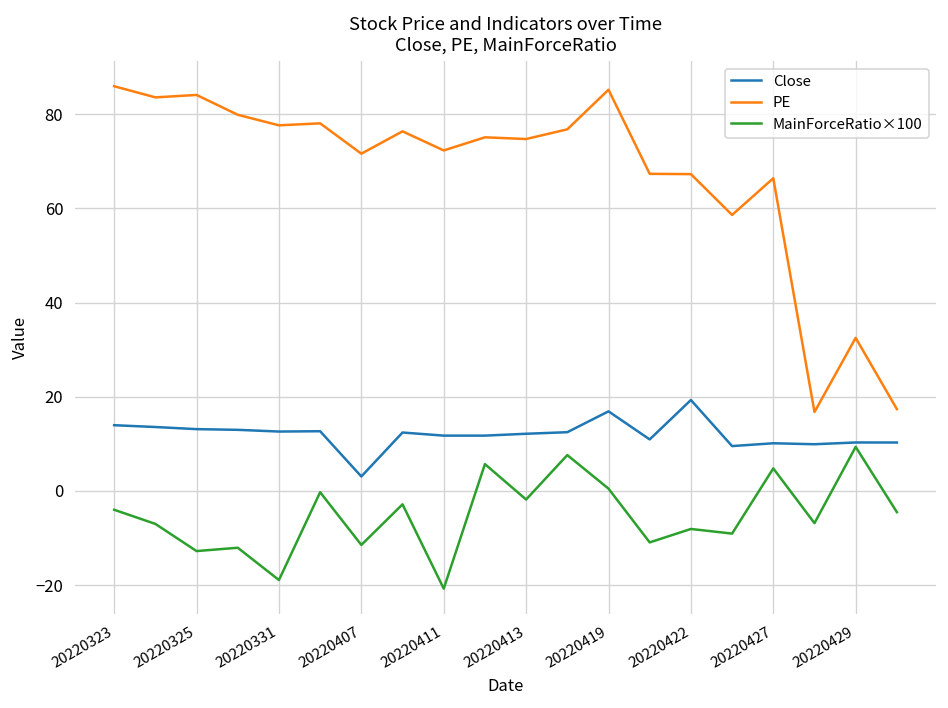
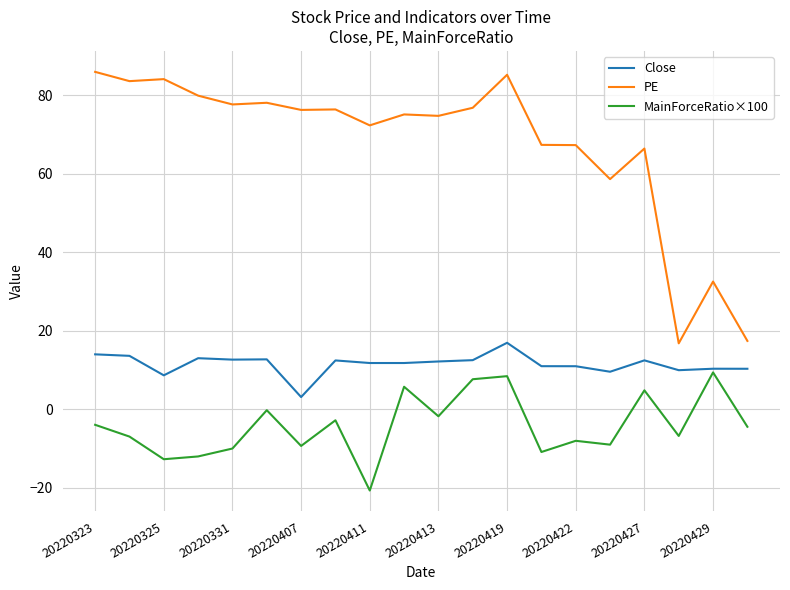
  {
    "Close": {
      "20220323": 14,
-     "20220325": 13,
+     "20220325": 9,
      "20220331": 13,
      "20220407": 3,
      "20220411": 12,
      "20220413": 12,
      "20220419": 17,
-     "20220422": 19,
-     "20220427": 10,
+     "20220422": 11,
+     "20220427": 12,
      "20220429": 10
    },
    "PE": {
      "20220323": 86,
      "20220325": 84,
      "20220331": 78,
-     "20220407": 72,
+     "20220407": 76,
      "20220411": 72,
      "20220413": 75,
      "20220419": 85,
      "20220422": 67,
      "20220427": 66,
      "20220429": 32
    },
    "MainForceRatio×100": {
      "20220323": -4,
      "20220325": -13,
-     "20220331": -19,
-     "20220407": -11,
+     "20220331": -10,
+     "20220407": -9,
      "20220411": -21,
      "20220413": -2,
-     "20220419": 0,
+     "20220419": 8,
      "20220422": -8,
      "20220427": 5,
      "20220429": 9
    }
  }
